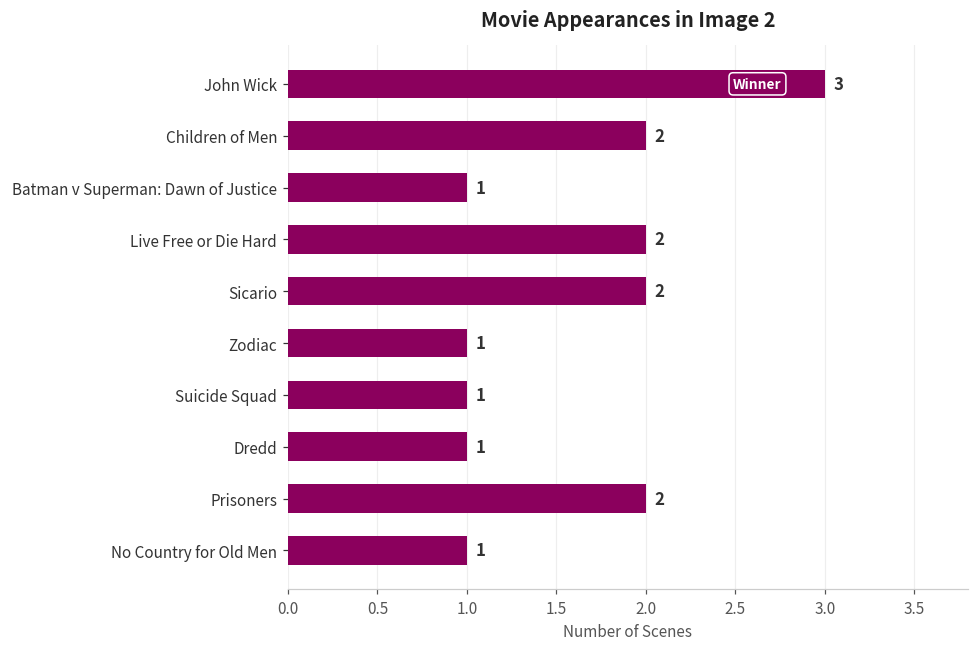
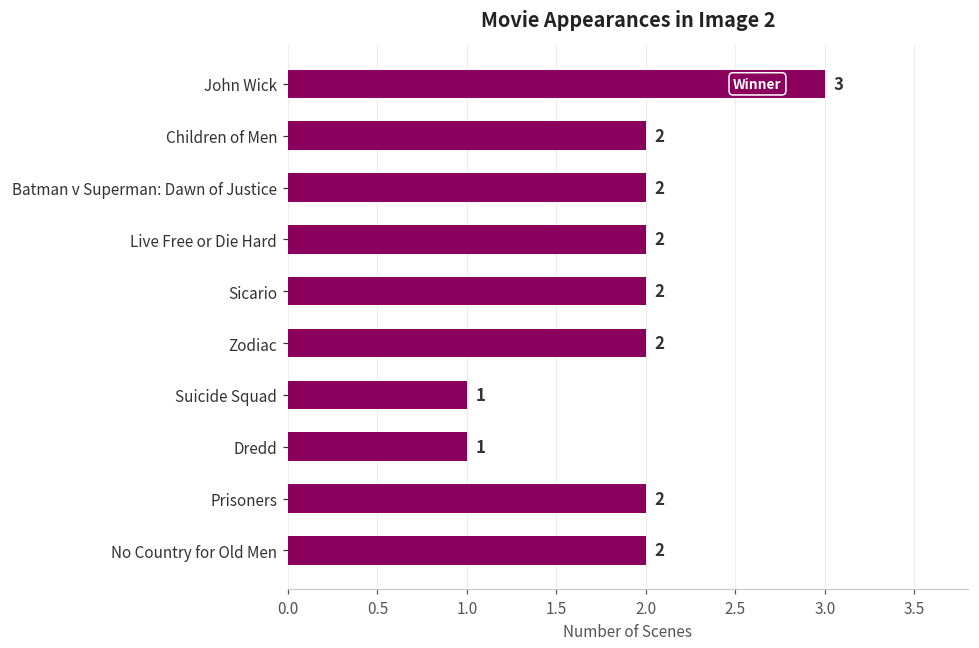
  {
    "John Wick": 3,
    "Children of Men": 2,
-   "Batman v Superman: Dawn of Justice": 1,
+   "Batman v Superman: Dawn of Justice": 2,
    "Live Free or Die Hard": 2,
    "Sicario": 2,
-   "Zodiac": 1,
+   "Zodiac": 2,
    "Suicide Squad": 1,
    "Dredd": 1,
    "Prisoners": 2,
-   "No Country for Old Men": 1
+   "No Country for Old Men": 2
  }
